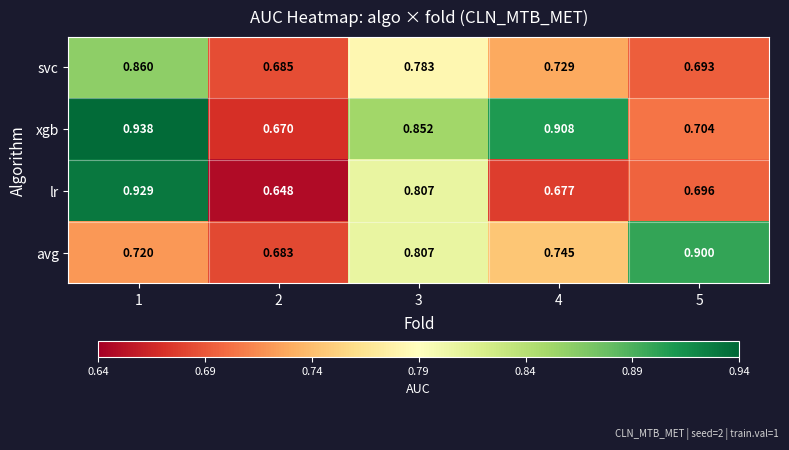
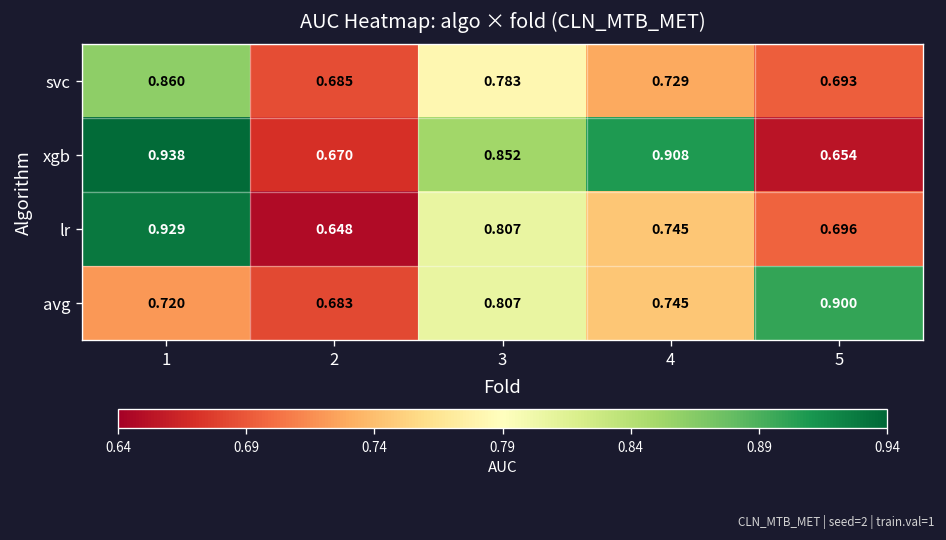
  {
    "svc": {
      "1": 0.860,
      "2": 0.685,
      "3": 0.783,
      "4": 0.729,
      "5": 0.693
    },
    "xgb": {
      "1": 0.938,
      "2": 0.670,
      "3": 0.852,
      "4": 0.908,
-     "5": 0.704
+     "5": 0.654
    },
    "lr": {
      "1": 0.929,
      "2": 0.648,
      "3": 0.807,
-     "4": 0.677,
+     "4": 0.745,
      "5": 0.696
    },
    "avg": {
      "1": 0.720,
      "2": 0.683,
      "3": 0.807,
      "4": 0.745,
      "5": 0.900
    }
  }
